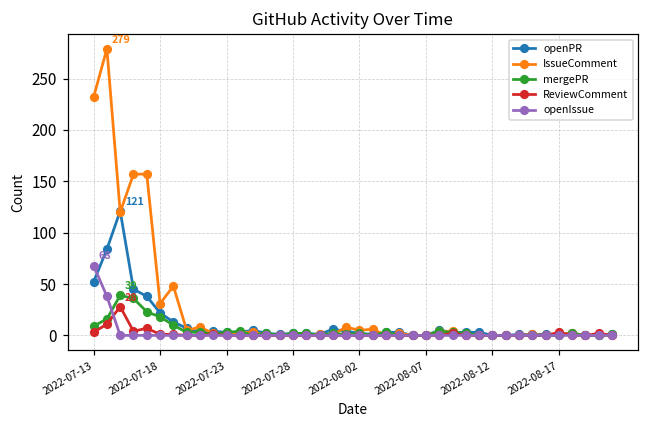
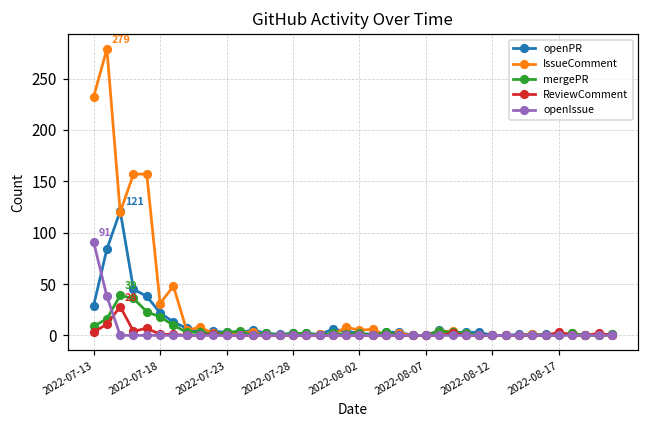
  {
    "openPR": {
-     "2022-07-13": 50,
+     "2022-07-13": 30,
      "2022-07-18": 20
    },
    "IssueComment": {
      "2022-07-13": 230,
      "2022-07-18": 30,
      "2022-08-02": 10
    },
    "mergePR": {
      "2022-07-13": 10,
      "2022-07-18": 20
    },
    "ReviewComment": {
      "2022-07-13": 0
    },
    "openIssue": {
-     "2022-07-13": 68
+     "2022-07-13": 91
    }
  }
